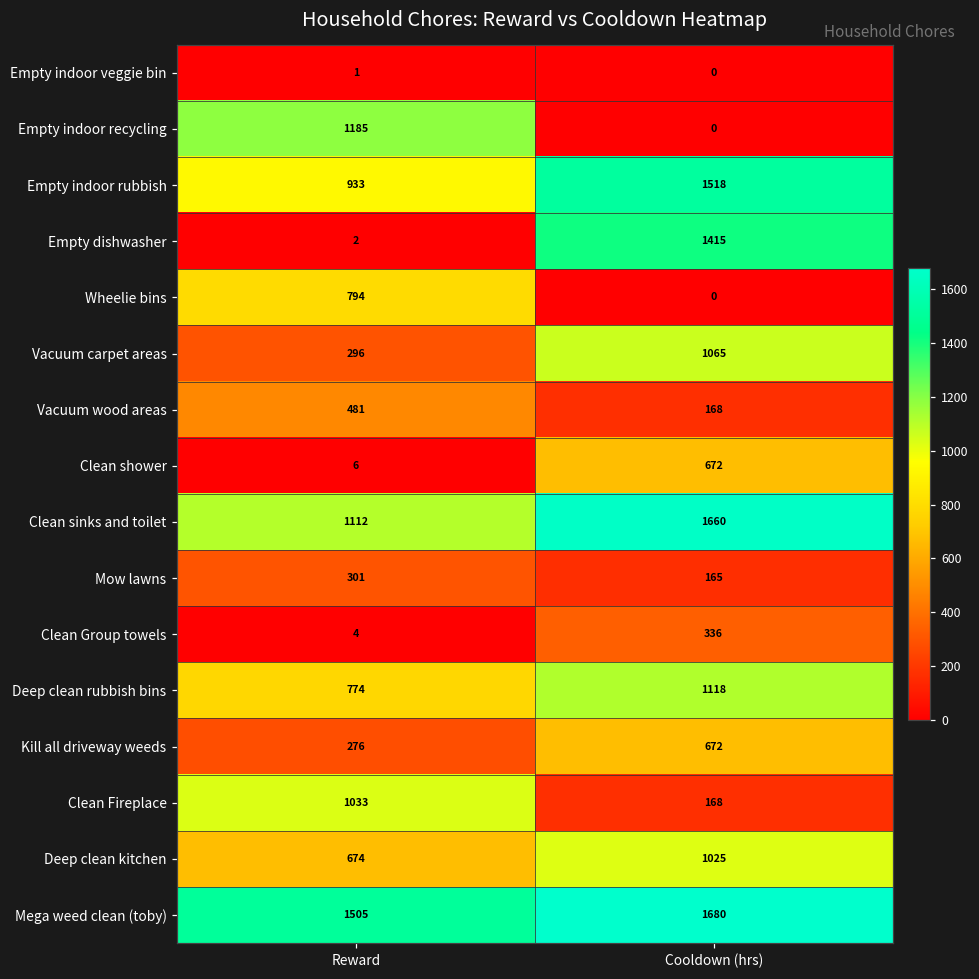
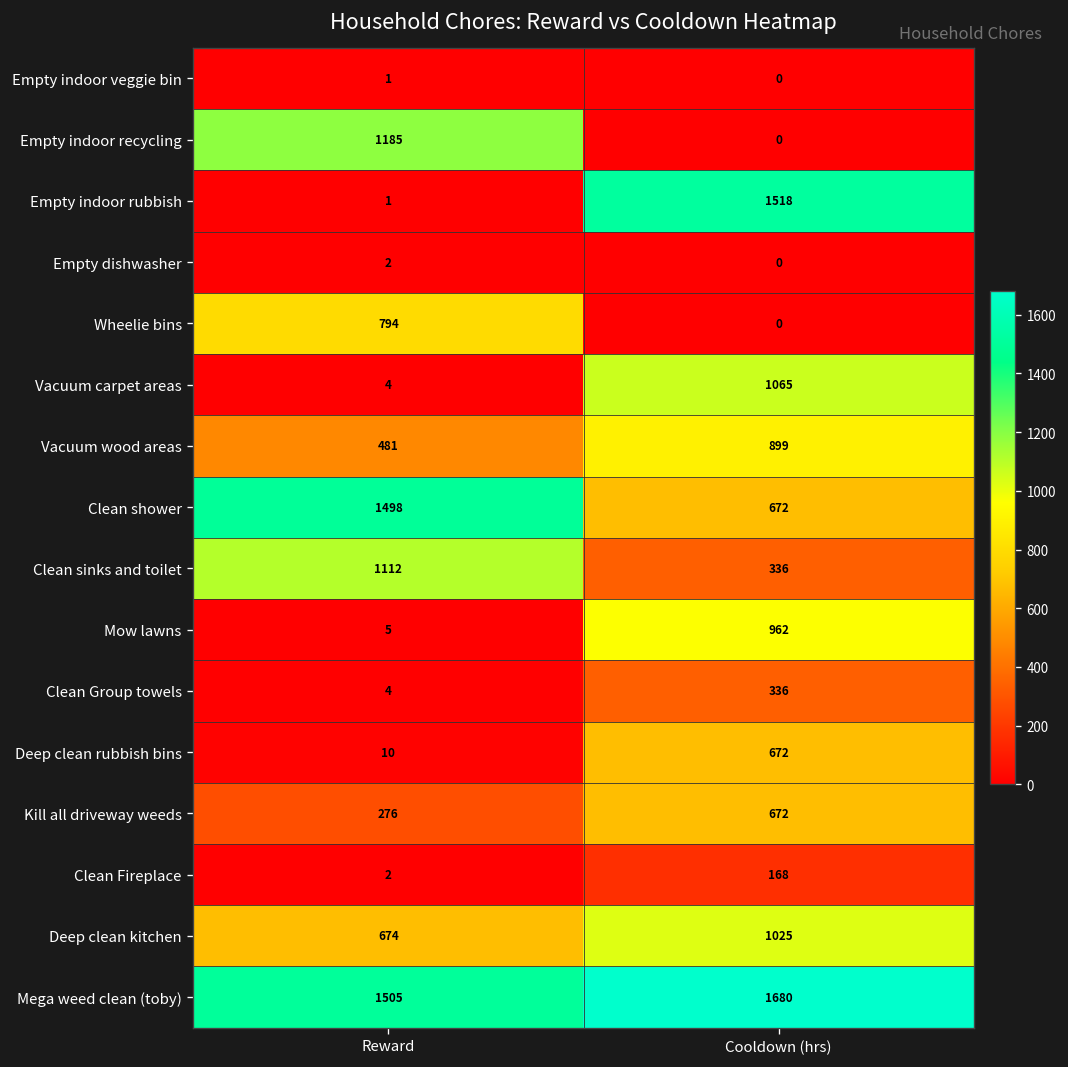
  {
    "Empty indoor veggie bin": {
      "Reward": 1,
      "Cooldown (hrs)": 0
    },
    "Empty indoor recycling": {
      "Reward": 1185,
      "Cooldown (hrs)": 0
    },
    "Empty indoor rubbish": {
-     "Reward": 933,
+     "Reward": 1,
      "Cooldown (hrs)": 1518
    },
    "Empty dishwasher": {
      "Reward": 2,
-     "Cooldown (hrs)": 1415
+     "Cooldown (hrs)": 0
    },
    "Wheelie bins": {
      "Reward": 794,
      "Cooldown (hrs)": 0
    },
    "Vacuum carpet areas": {
-     "Reward": 296,
+     "Reward": 4,
      "Cooldown (hrs)": 1065
    },
    "Vacuum wood areas": {
      "Reward": 481,
-     "Cooldown (hrs)": 168
+     "Cooldown (hrs)": 899
    },
    "Clean shower": {
-     "Reward": 6,
+     "Reward": 1498,
      "Cooldown (hrs)": 672
    },
    "Clean sinks and toilet": {
      "Reward": 1112,
-     "Cooldown (hrs)": 1660
+     "Cooldown (hrs)": 336
    },
    "Mow lawns": {
-     "Reward": 301,
-     "Cooldown (hrs)": 165
+     "Reward": 5,
+     "Cooldown (hrs)": 962
    },
    "Clean Group towels": {
      "Reward": 4,
      "Cooldown (hrs)": 336
    },
    "Deep clean rubbish bins": {
-     "Reward": 774,
-     "Cooldown (hrs)": 1118
+     "Reward": 10,
+     "Cooldown (hrs)": 672
    },
    "Kill all driveway weeds": {
      "Reward": 276,
      "Cooldown (hrs)": 672
    },
    "Clean Fireplace": {
-     "Reward": 1033,
+     "Reward": 2,
      "Cooldown (hrs)": 168
    },
    "Deep clean kitchen": {
      "Reward": 674,
      "Cooldown (hrs)": 1025
    },
    "Mega weed clean (toby)": {
      "Reward": 1505,
      "Cooldown (hrs)": 1680
    }
  }
